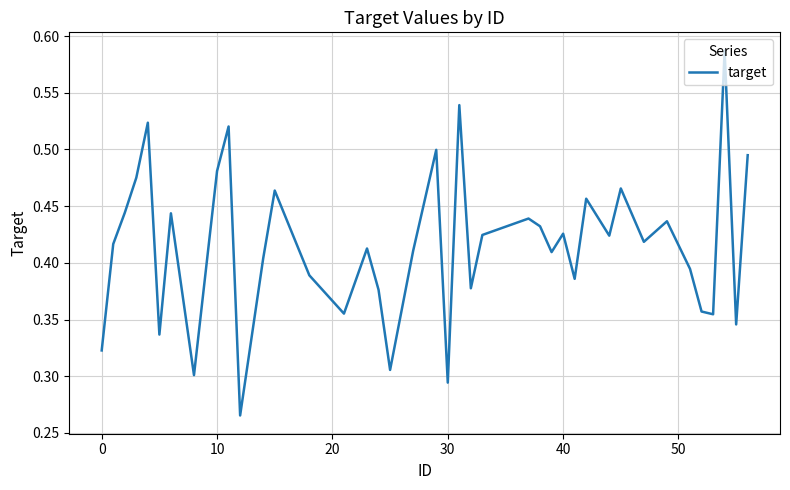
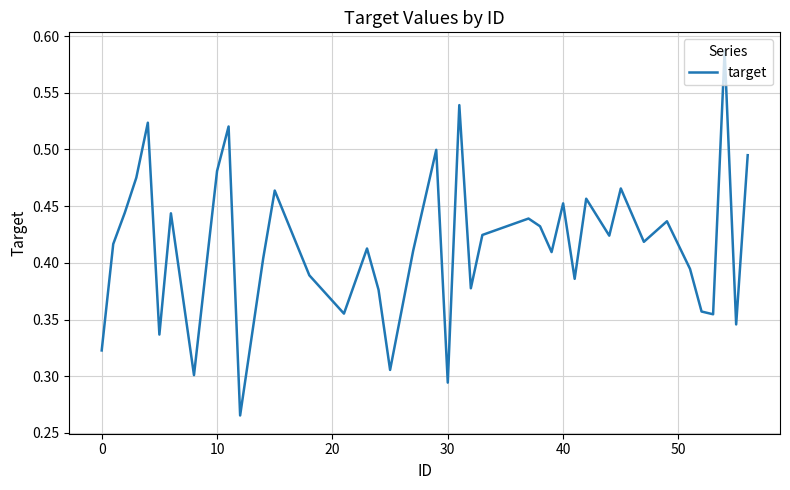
  {
    "0": 0.323,
    "10": 0.481,
    "30": 0.294,
-   "40": 0.426
+   "40": 0.452
  }
